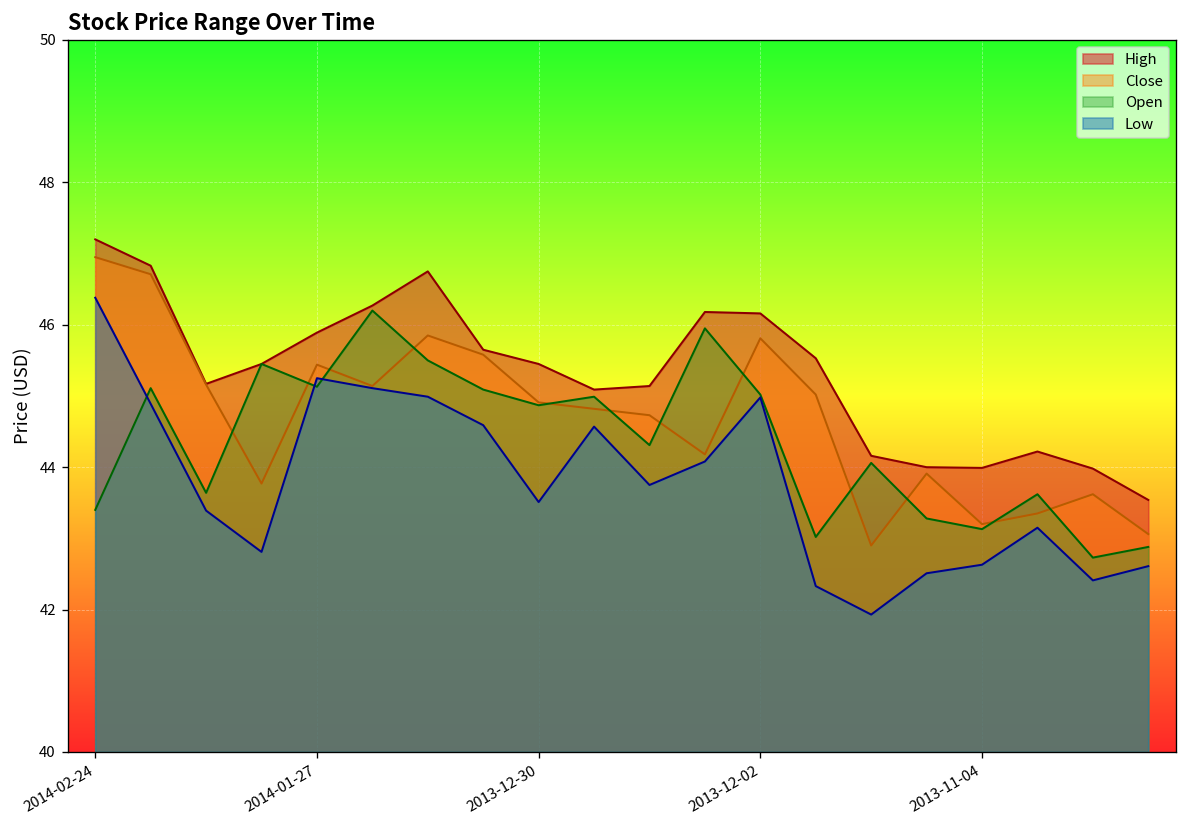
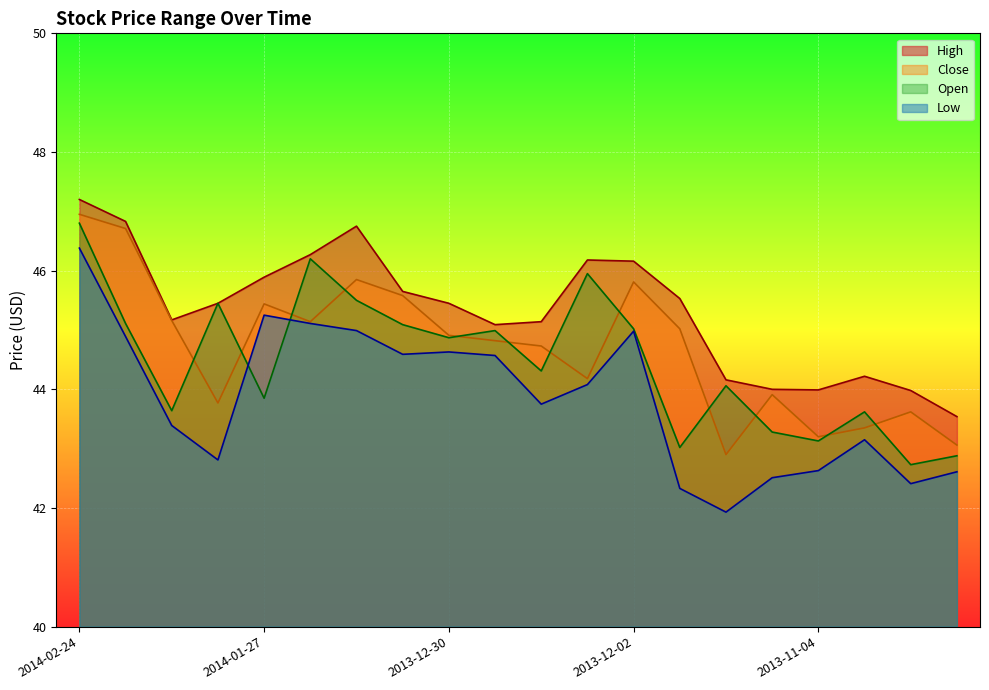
  {
    "Open": {
-     "2014-02-24": 43.4,
-     "2014-01-27": 45.1,
+     "2014-02-24": 46.8,
+     "2014-01-27": 43.9,
      "2013-11-04": 43.1
    },
    "Low": {
      "2014-02-24": 46.4,
      "2014-01-27": 45.3,
-     "2013-12-30": 43.5,
+     "2013-12-30": 44.6,
      "2013-11-04": 42.6
    }
  }
